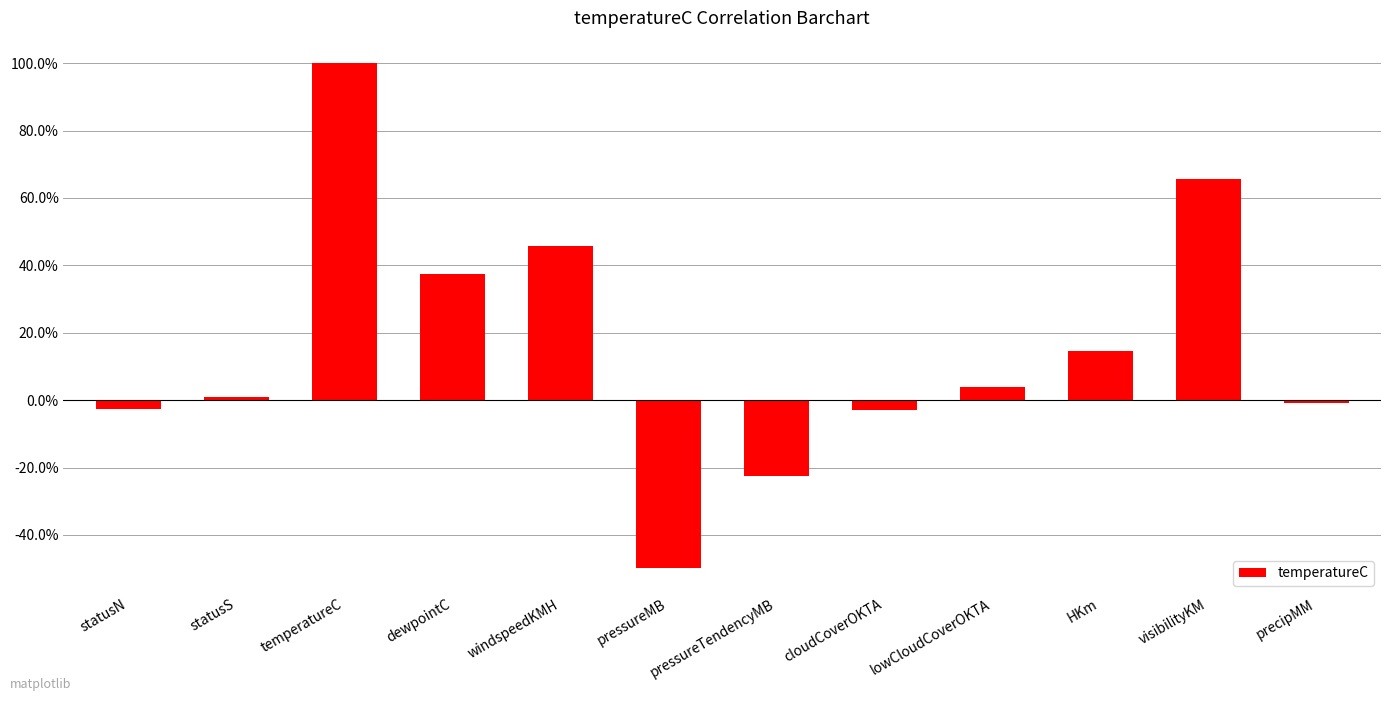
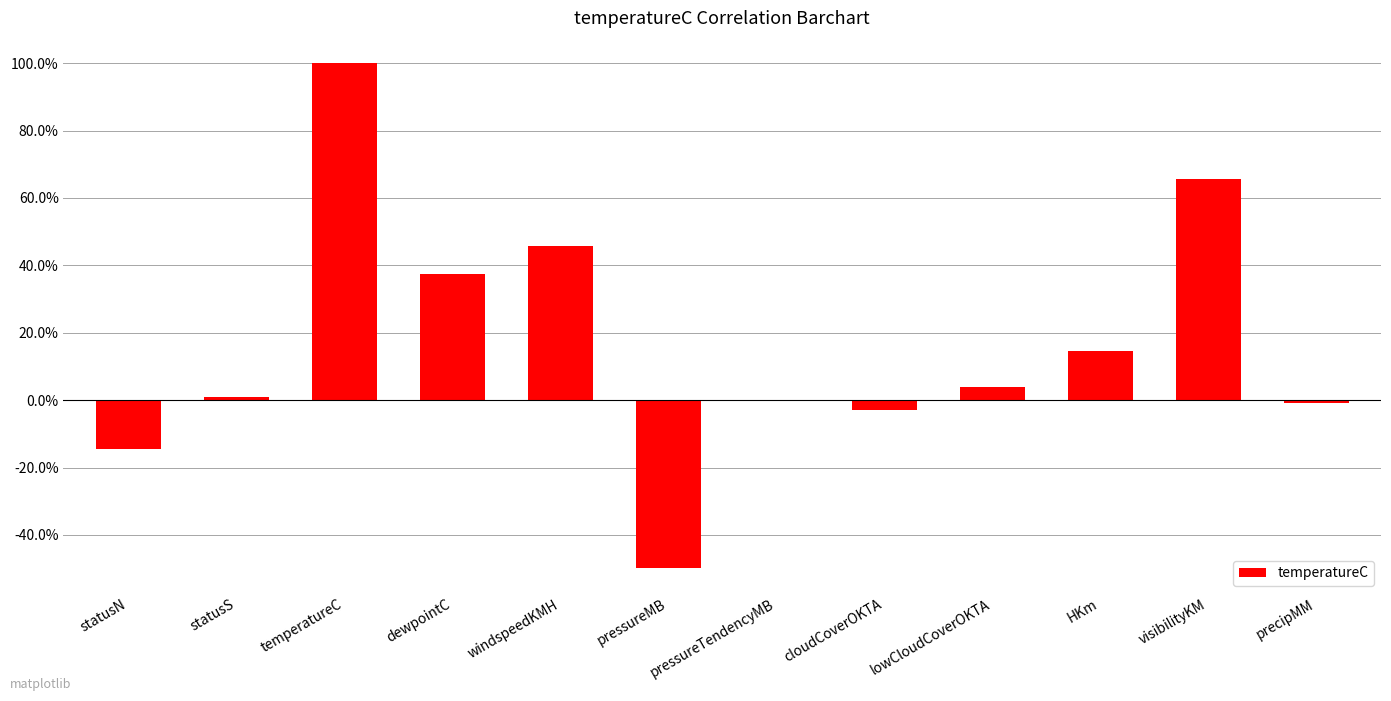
  {
-   "statusN": "-3%",
+   "statusN": "-14%",
    "statusS": "1%",
    "temperatureC": "100%",
    "dewpointC": "37%",
    "windspeedKMH": "46%",
    "pressureMB": "-50%",
-   "pressureTendencyMB": "-22%",
+   "pressureTendencyMB": "0%",
    "cloudCoverOKTA": "-3%",
    "lowCloudCoverOKTA": "4%",
    "HKm": "15%",
    "visibilityKM": "65%",
    "precipMM": "-1%"
  }
